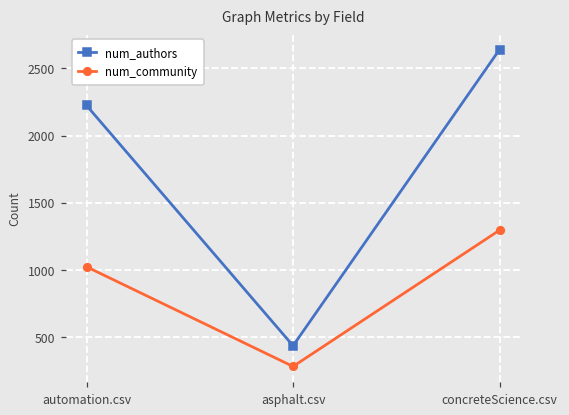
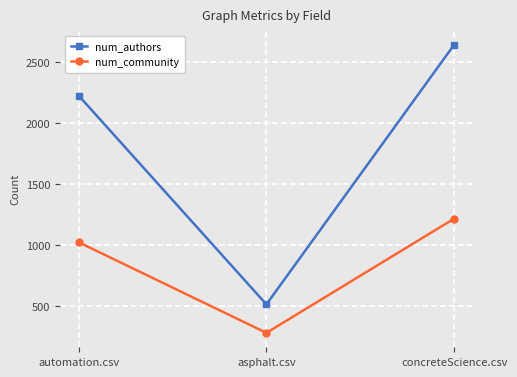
  {
    "num_authors": {
      "automation.csv": 2220,
-     "asphalt.csv": 440,
+     "asphalt.csv": 520,
      "concreteScience.csv": 2640
    },
    "num_community": {
      "automation.csv": 1030,
      "asphalt.csv": 280,
-     "concreteScience.csv": 1300
+     "concreteScience.csv": 1220
    }
  }
